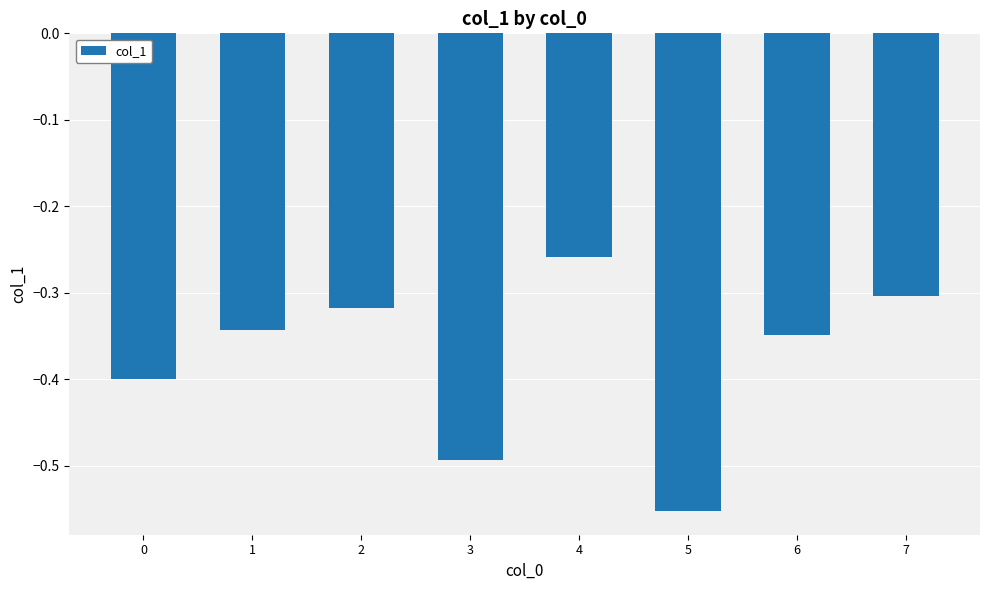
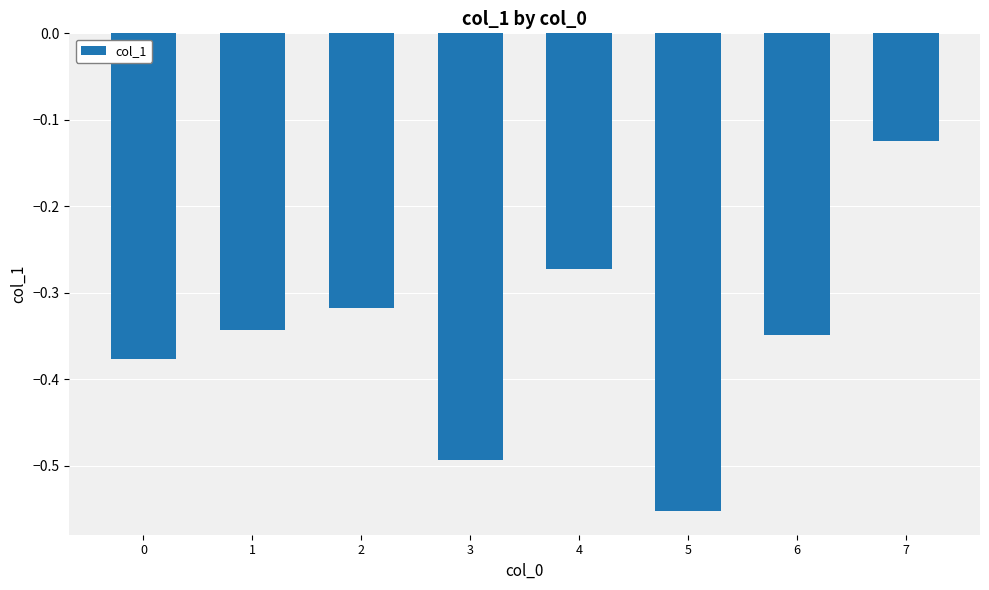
  {
-   "0": -0.40,
+   "0": -0.38,
    "1": -0.34,
    "2": -0.32,
    "3": -0.49,
-   "4": -0.26,
+   "4": -0.27,
    "5": -0.55,
    "6": -0.35,
-   "7": -0.30
+   "7": -0.12
  }
